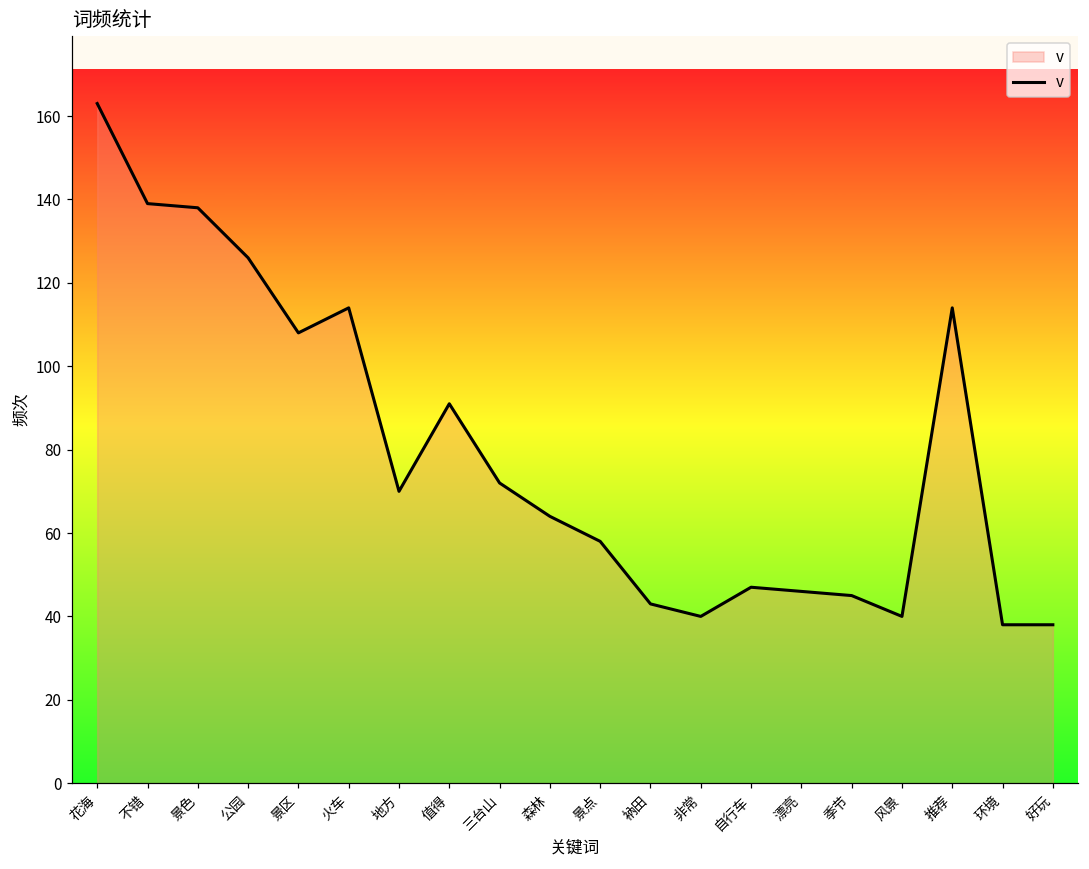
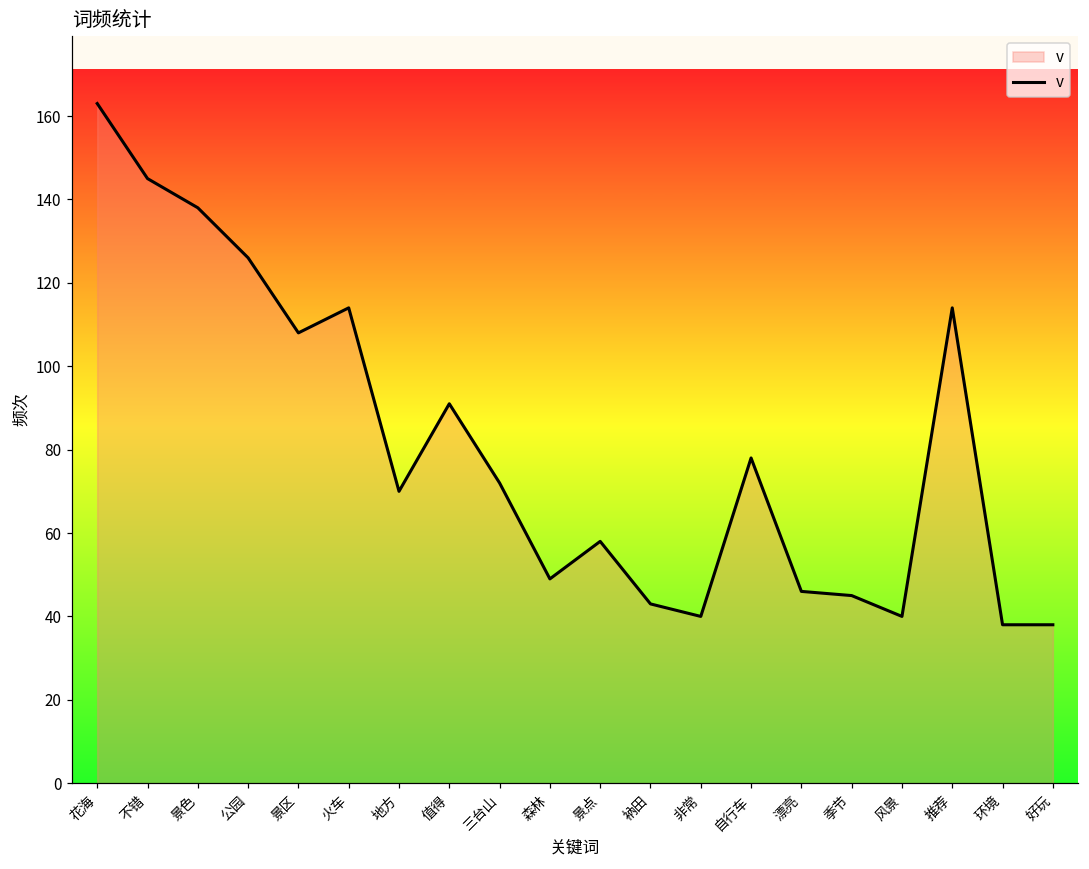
  {
    "花海": 163,
-   "不错": 139,
+   "不错": 145,
    "景色": 138,
    "公园": 126,
    "景区": 108,
    "火车": 114,
    "地方": 70,
    "值得": 91,
    "三台山": 72,
-   "森林": 64,
+   "森林": 49,
    "景点": 58,
    "衲田": 43,
    "非常": 40,
-   "自行车": 47,
+   "自行车": 78,
    "漂亮": 46,
    "季节": 45,
    "风景": 40,
    "推荐": 114,
    "环境": 38,
    "好玩": 38
  }
